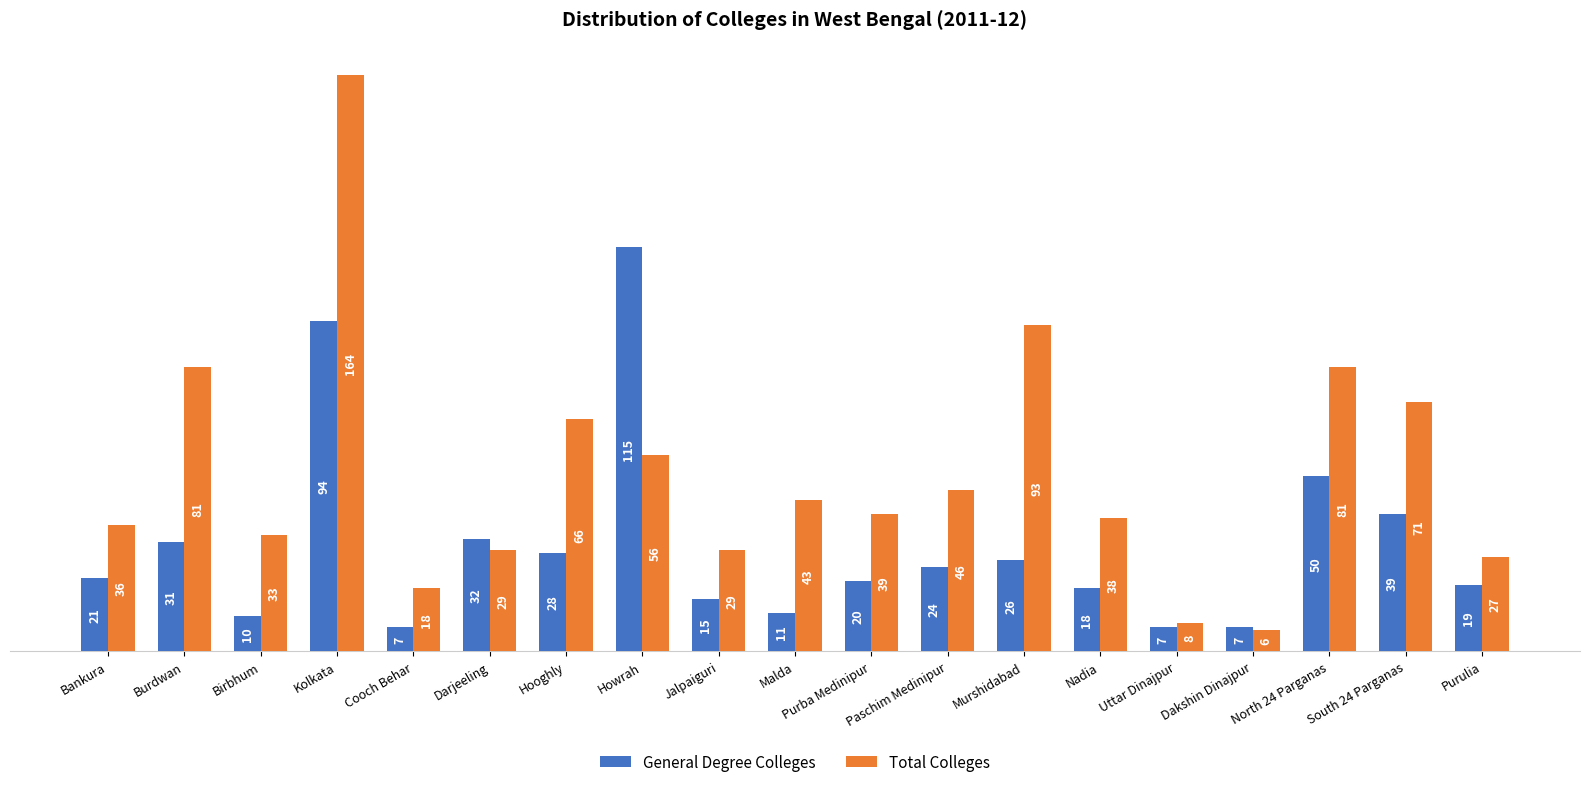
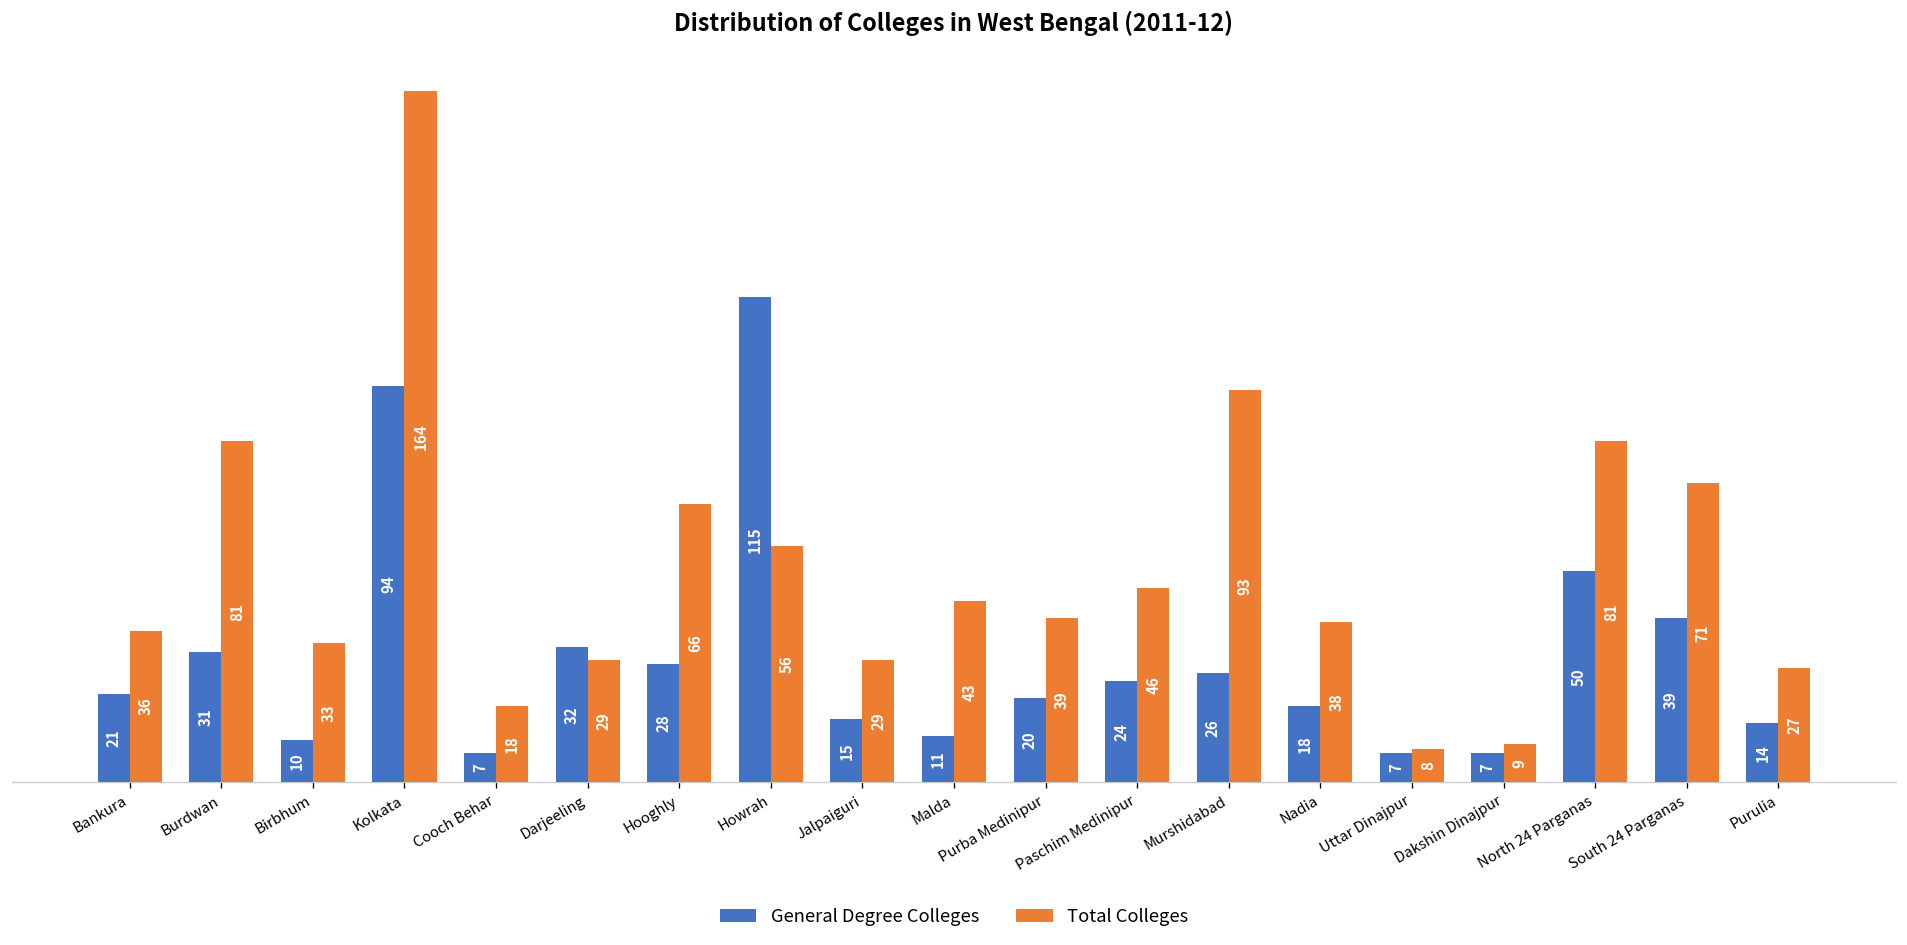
  {
    "General Degree Colleges": {
      "Bankura": 21,
      "Burdwan": 31,
      "Birbhum": 10,
      "Kolkata": 94,
      "Cooch Behar": 7,
      "Darjeeling": 32,
      "Hooghly": 28,
      "Howrah": 115,
      "Jalpaiguri": 15,
      "Malda": 11,
      "Purba Medinipur": 20,
      "Paschim Medinipur": 24,
      "Murshidabad": 26,
      "Nadia": 18,
      "Uttar Dinajpur": 7,
      "Dakshin Dinajpur": 7,
      "North 24 Parganas": 50,
      "South 24 Parganas": 39,
-     "Purulia": 19
+     "Purulia": 14
    },
    "Total Colleges": {
      "Bankura": 36,
      "Burdwan": 81,
      "Birbhum": 33,
      "Kolkata": 164,
      "Cooch Behar": 18,
      "Darjeeling": 29,
      "Hooghly": 66,
      "Howrah": 56,
      "Jalpaiguri": 29,
      "Malda": 43,
      "Purba Medinipur": 39,
      "Paschim Medinipur": 46,
      "Murshidabad": 93,
      "Nadia": 38,
      "Uttar Dinajpur": 8,
-     "Dakshin Dinajpur": 6,
+     "Dakshin Dinajpur": 9,
      "North 24 Parganas": 81,
      "South 24 Parganas": 71,
      "Purulia": 27
    }
  }
